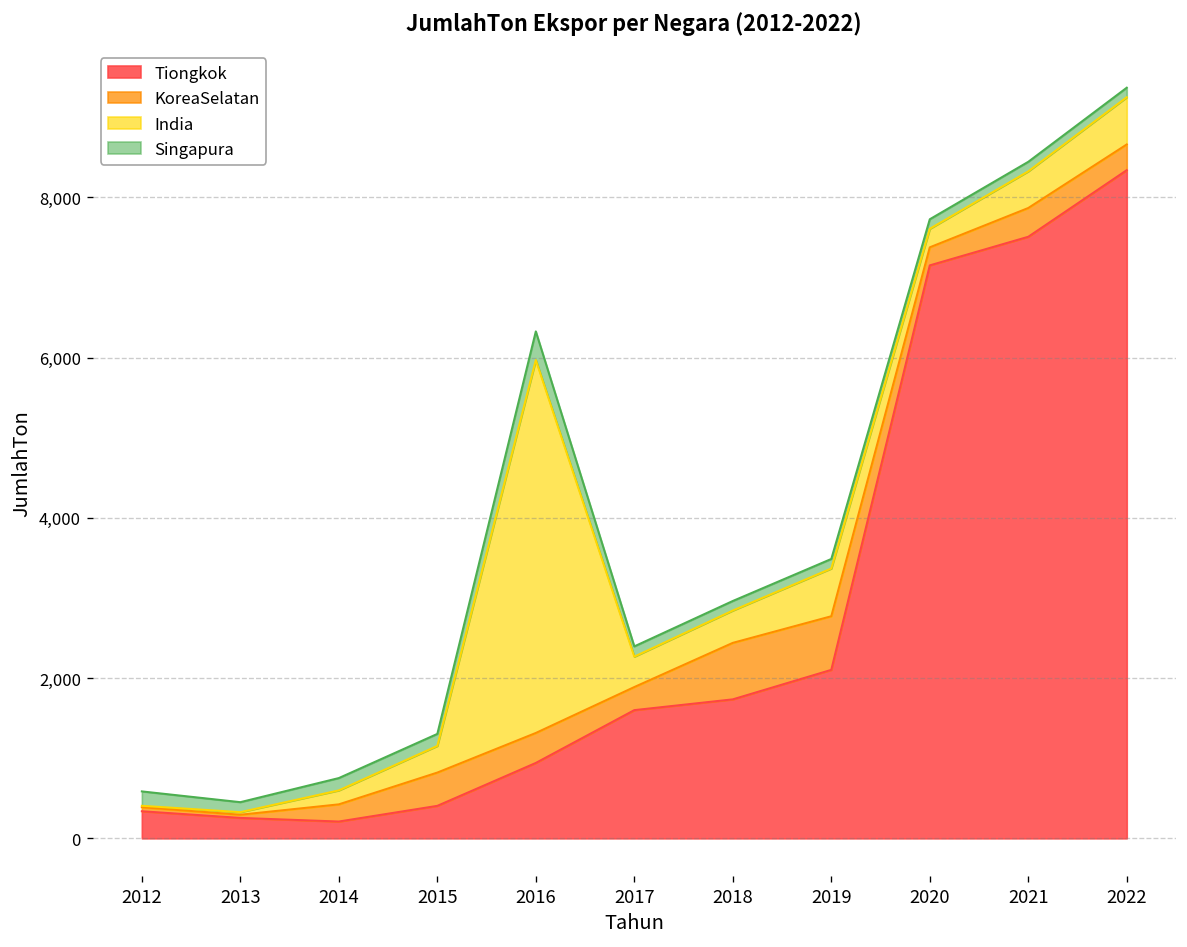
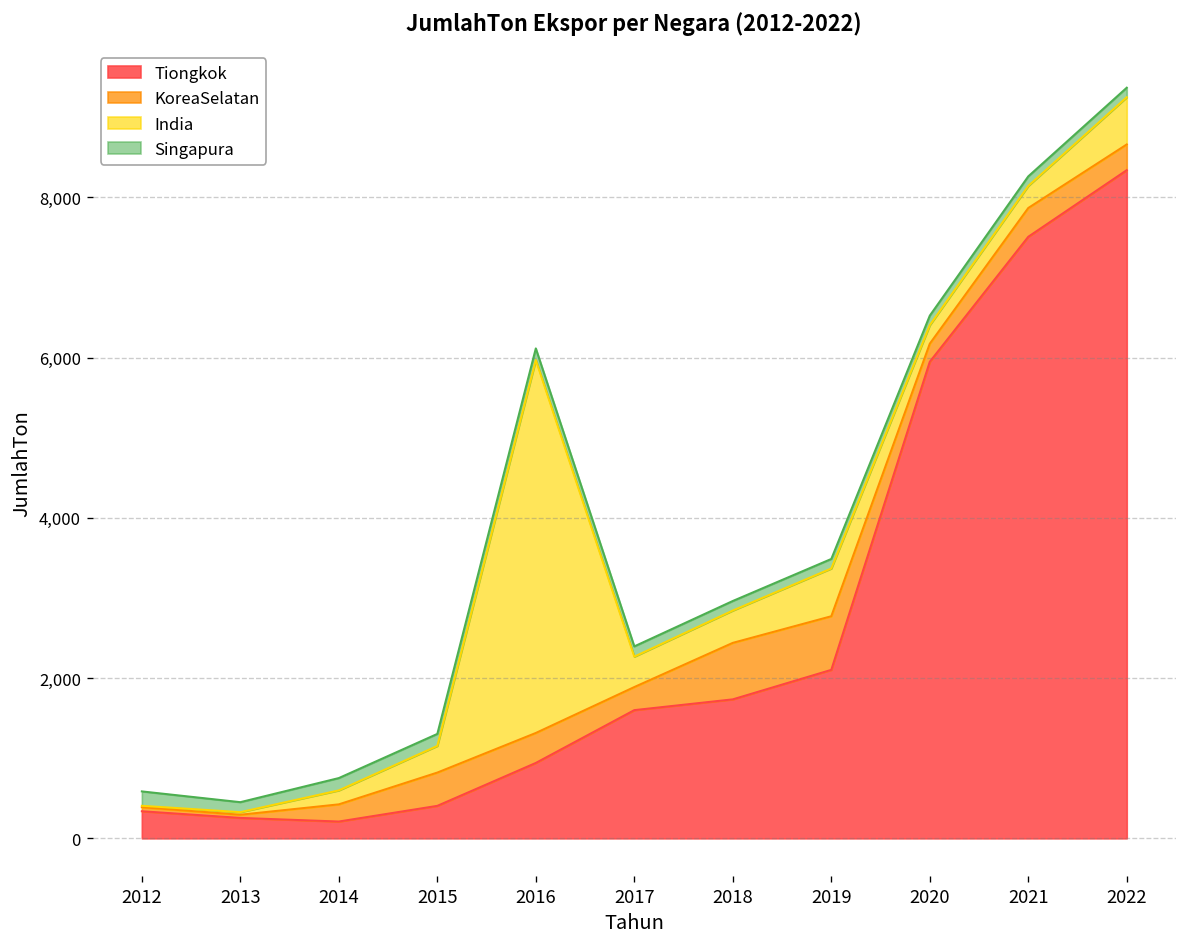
  {
    "Tiongkok": {
      "2012": "300",
      "2013": "300",
      "2014": "200",
      "2015": "400",
      "2016": "900",
      "2017": "1,600",
      "2018": "1,700",
      "2019": "2,100",
-     "2020": "7,200",
+     "2020": "5,900",
      "2021": "7,500",
      "2022": "8,300"
    },
    "KoreaSelatan": {
      "2014": "200",
      "2015": "400",
      "2016": "400",
      "2017": "300",
      "2018": "700",
      "2019": "700",
      "2020": "200",
      "2021": "400",
      "2022": "300"
    },
    "India": {
      "2014": "200",
      "2015": "300",
      "2016": "4,700",
      "2017": "400",
      "2018": "400",
      "2019": "600",
      "2020": "200",
-     "2021": "500",
+     "2021": "300",
      "2022": "600"
    },
    "Singapura": {
      "2012": "200",
      "2013": "100",
      "2014": "200",
      "2015": "200",
-     "2016": "400",
+     "2016": "100",
      "2017": "100",
      "2018": "100",
      "2019": "100",
      "2020": "100",
      "2021": "100",
      "2022": "100"
    }
  }
